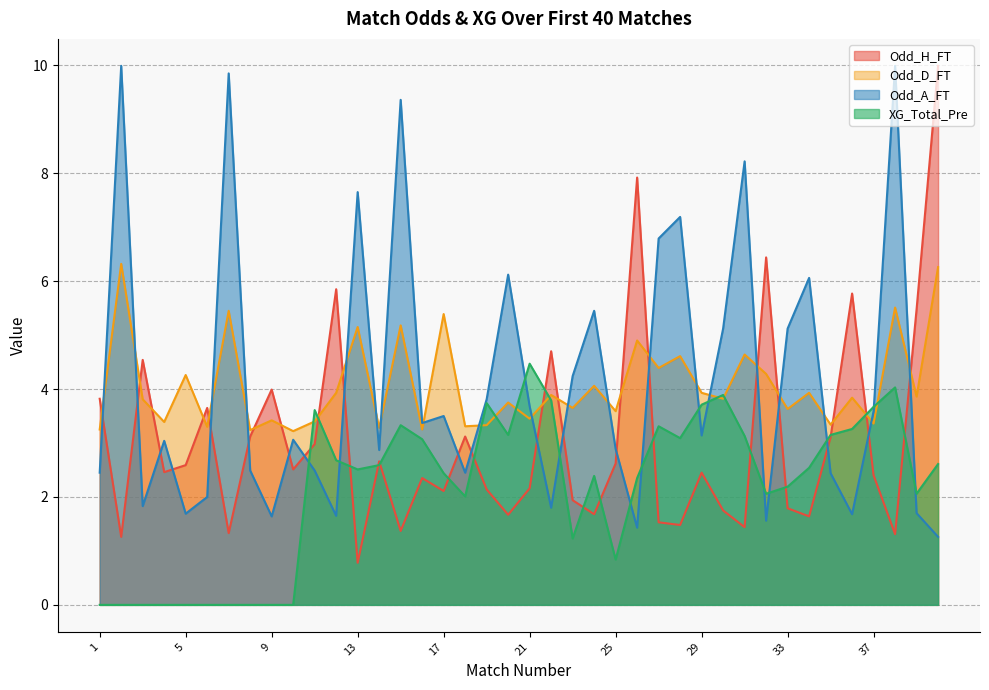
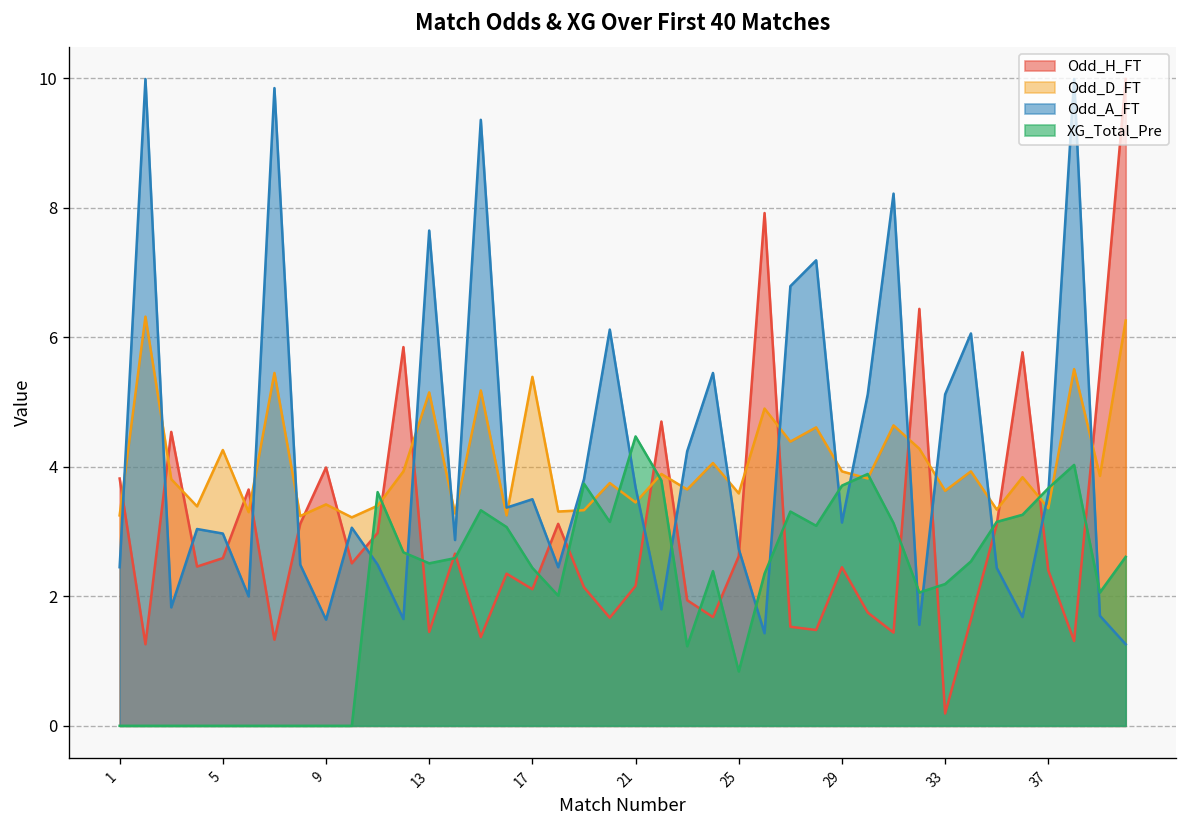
  {
    "Odd_H_FT": {
      "1": 3.8,
      "5": 2.6,
      "9": 4.0,
-     "13": 0.8,
+     "13": 1.5,
      "17": 2.1,
      "21": 2.2,
      "25": 2.6,
      "29": 2.5,
-     "33": 1.8,
+     "33": 0.2,
      "37": 2.4
    },
    "Odd_D_FT": {
      "1": 3.3,
      "5": 4.3,
      "9": 3.4,
      "13": 5.2,
      "17": 5.4,
      "21": 3.5,
      "25": 3.6,
      "29": 3.9,
      "33": 3.6,
      "37": 3.4
    },
    "Odd_A_FT": {
      "1": 2.5,
-     "5": 1.7,
+     "5": 3.0,
      "9": 1.6,
      "13": 7.7,
      "17": 3.5,
      "21": 3.7,
-     "25": 2.9,
+     "25": 2.7,
      "29": 3.1,
      "33": 5.1,
      "37": 3.6
    },
    "XG_Total_Pre": {
      "1": 0.0,
      "5": 0.0,
      "9": 0.0,
      "13": 2.5,
      "17": 2.4,
      "21": 4.5,
      "25": 0.8,
      "29": 3.7,
      "33": 2.2,
      "37": 3.7
    }
  }
